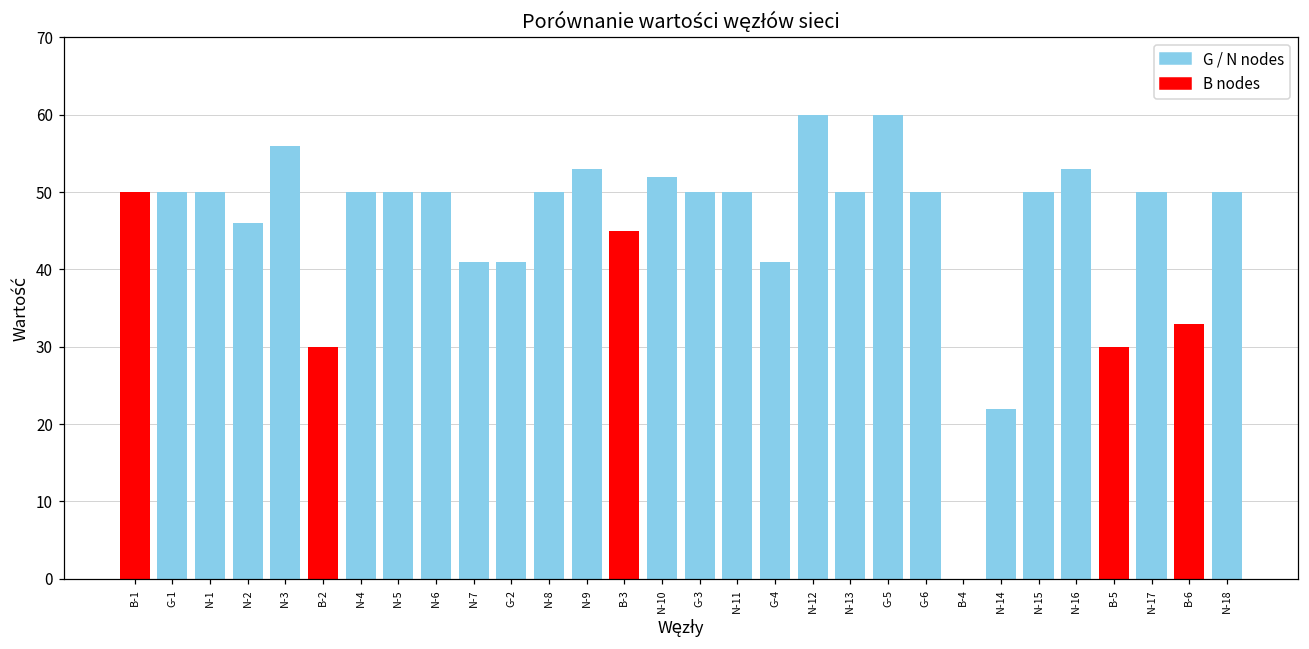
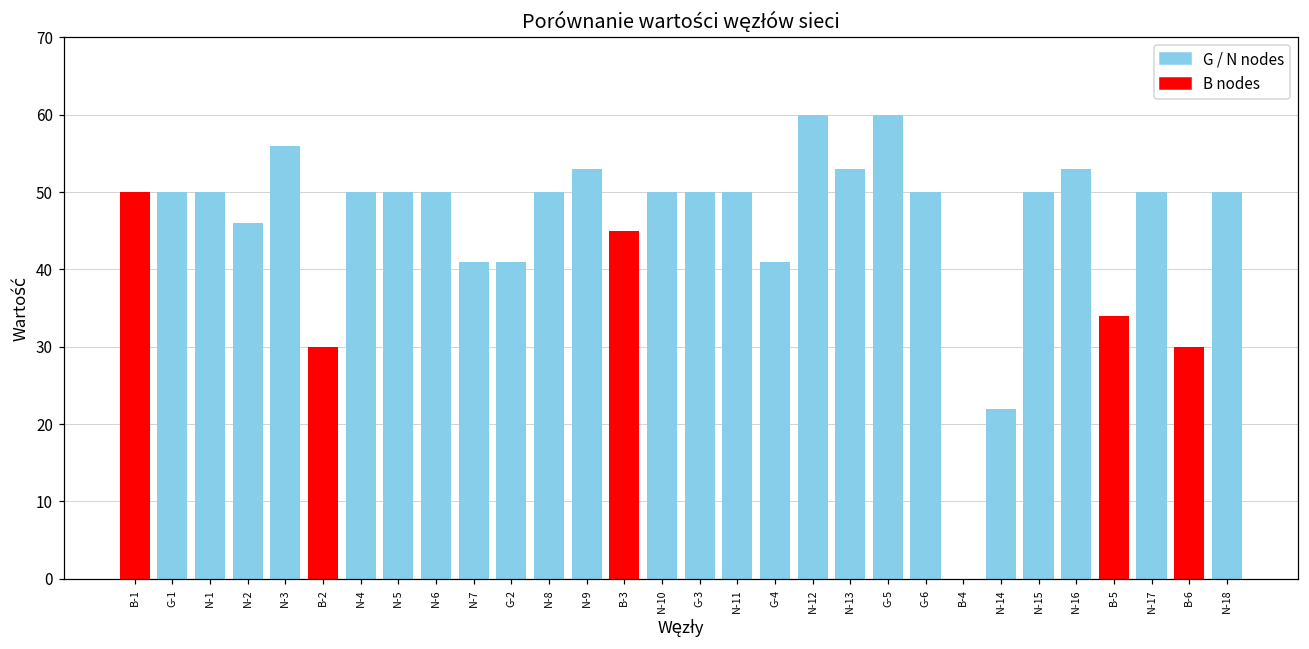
  {
    "B-1": 50,
    "G-1": 50,
    "N-1": 50,
    "N-2": 46,
    "N-3": 56,
    "B-2": 30,
    "N-4": 50,
    "N-5": 50,
    "N-6": 50,
    "N-7": 41,
    "G-2": 41,
    "N-8": 50,
    "N-9": 53,
    "B-3": 45,
-   "N-10": 52,
+   "N-10": 50,
    "G-3": 50,
    "N-11": 50,
    "G-4": 41,
    "N-12": 60,
-   "N-13": 50,
+   "N-13": 53,
    "G-5": 60,
    "G-6": 50,
    "B-4": 0,
    "N-14": 22,
    "N-15": 50,
    "N-16": 53,
-   "B-5": 30,
+   "B-5": 34,
    "N-17": 50,
-   "B-6": 33,
+   "B-6": 30,
    "N-18": 50
  }
